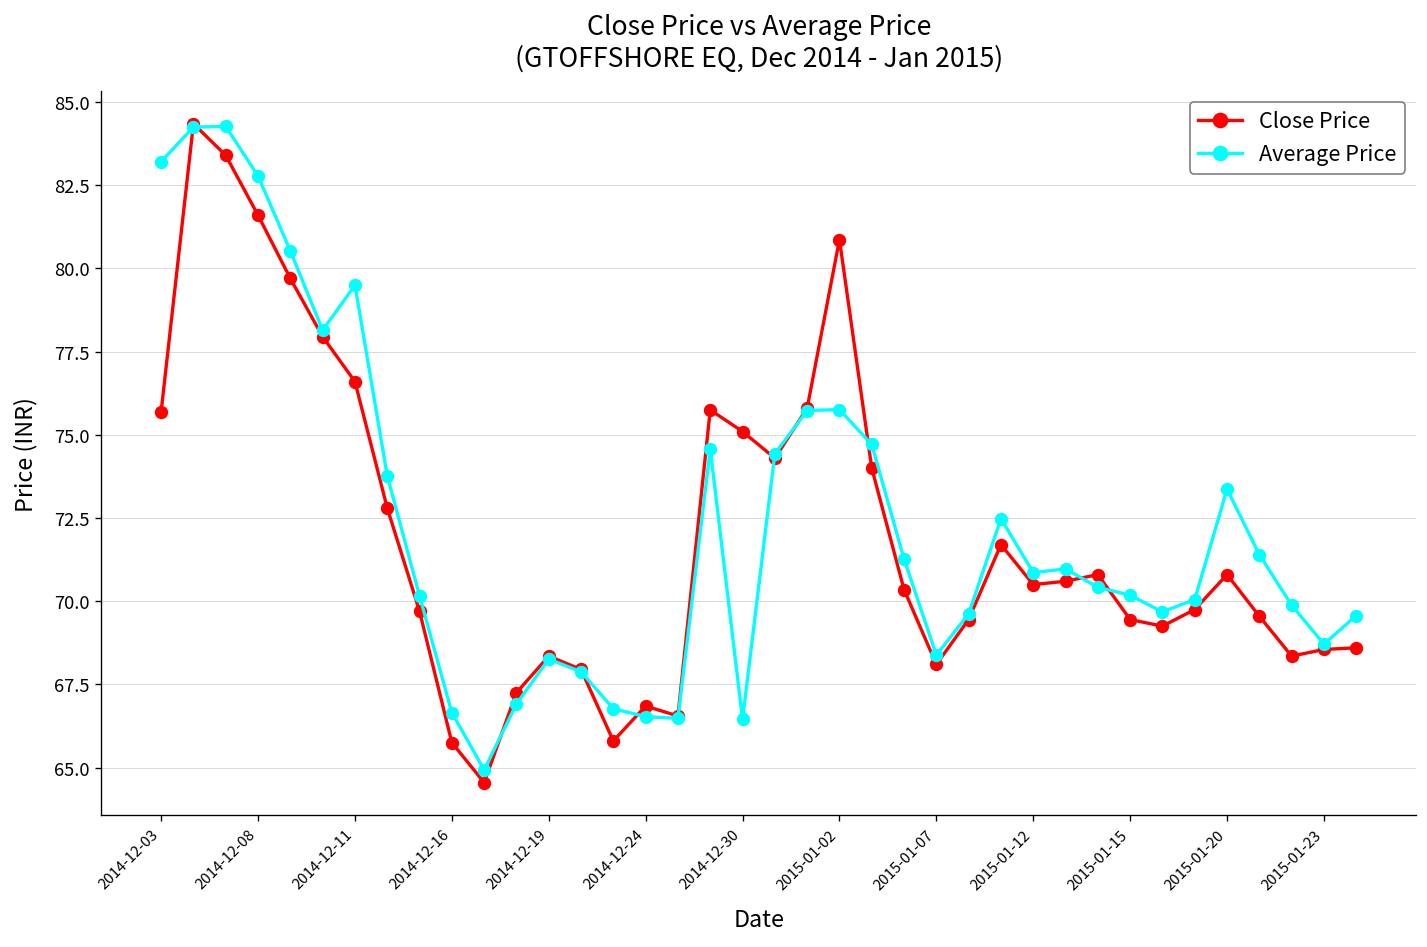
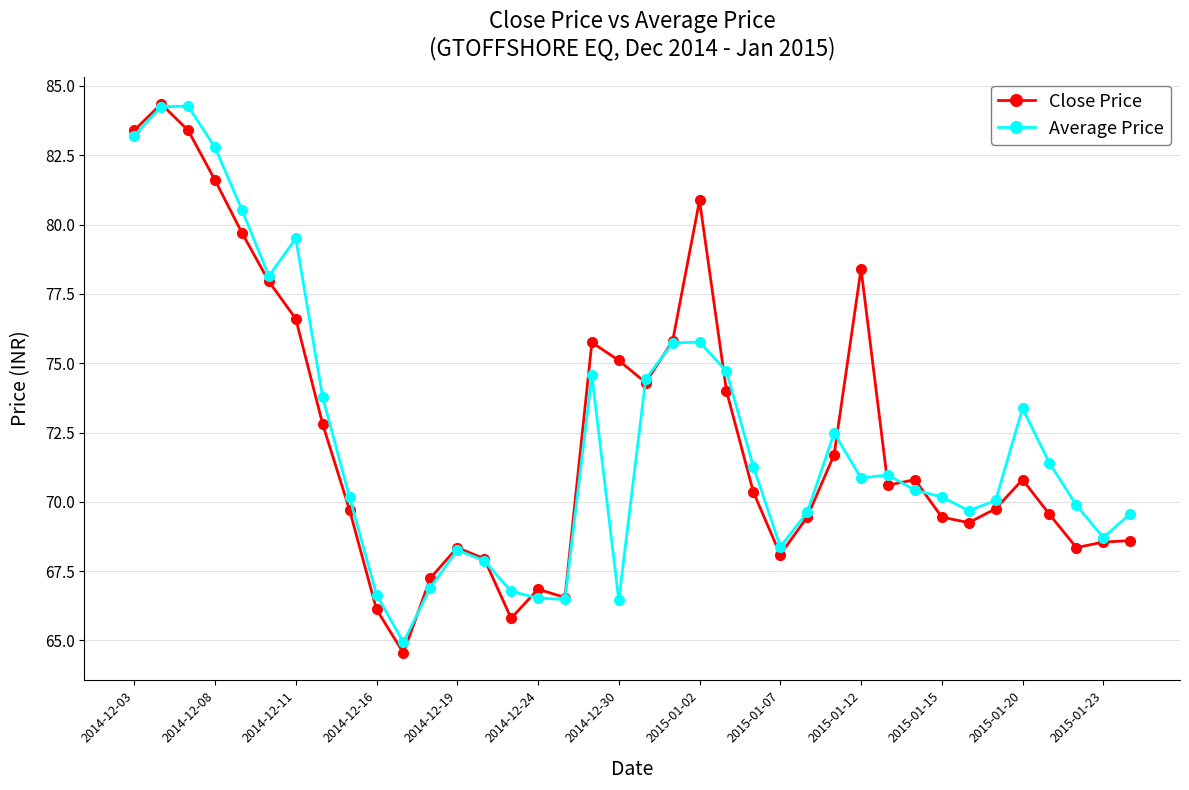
  {
    "Close Price": {
-     "2014-12-03": 75.7,
+     "2014-12-03": 83.4,
      "2014-12-08": 81.6,
      "2014-12-11": 76.6,
-     "2014-12-16": 65.8,
+     "2014-12-16": 66.1,
      "2014-12-24": 66.9,
      "2014-12-30": 75.1,
      "2015-01-02": 80.9,
      "2015-01-07": 68.1,
-     "2015-01-12": 70.5,
+     "2015-01-12": 78.4,
      "2015-01-15": 69.5,
      "2015-01-20": 70.8,
      "2015-01-23": 68.6
    },
    "Average Price": {
      "2014-12-03": 83.2,
      "2014-12-08": 82.8,
      "2014-12-11": 79.5,
      "2014-12-16": 66.7,
      "2014-12-24": 66.5,
      "2014-12-30": 66.5,
      "2015-01-02": 75.8,
      "2015-01-07": 68.4,
      "2015-01-12": 70.9,
      "2015-01-15": 70.2,
      "2015-01-20": 73.4,
      "2015-01-23": 68.7
    }
  }
